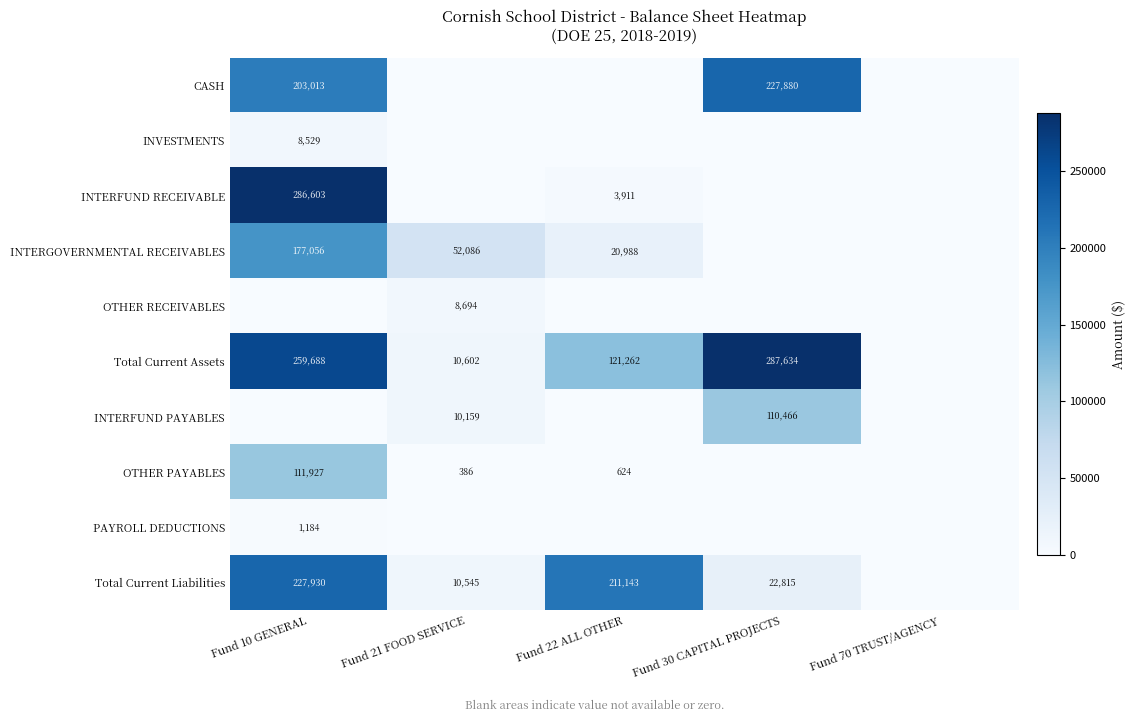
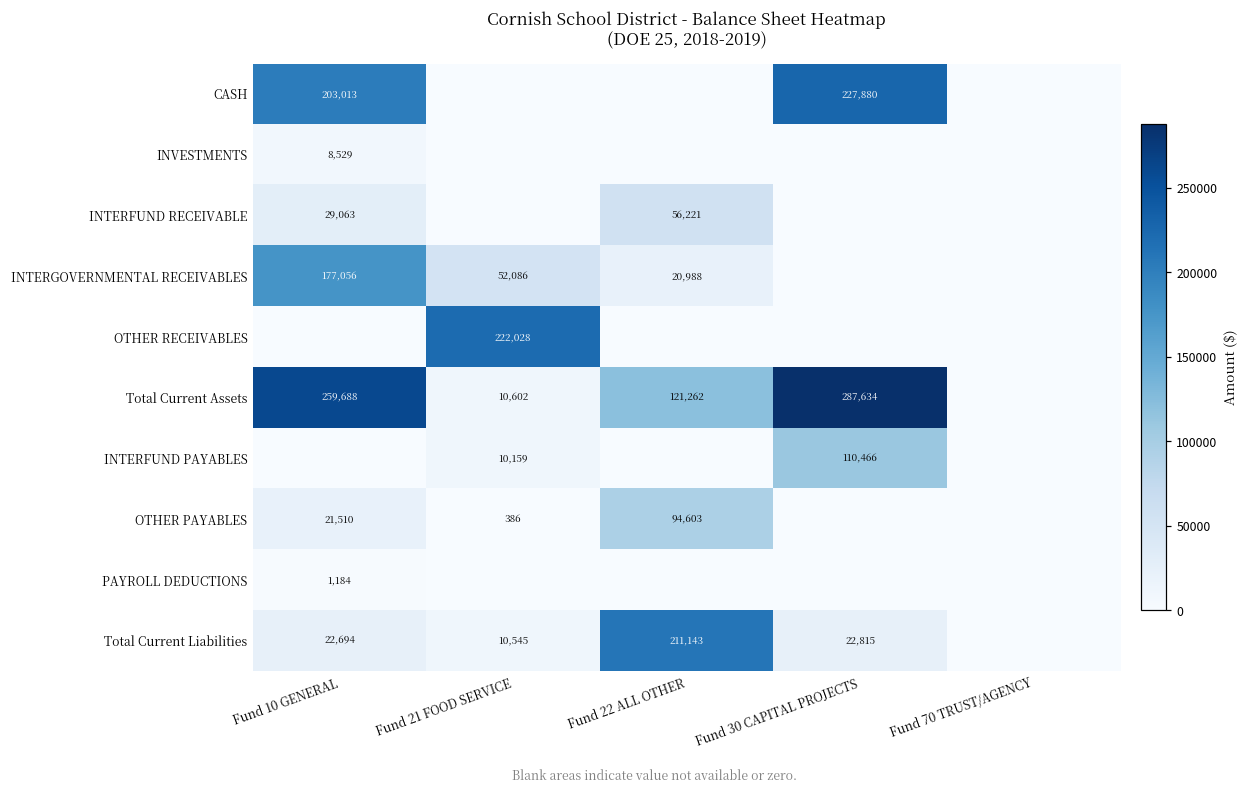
  {
    "CASH": {
      "Fund 10 GENERAL": "203,013",
      "Fund 30 CAPITAL PROJECTS": "227,880"
    },
    "INVESTMENTS": {
      "Fund 10 GENERAL": "8,529"
    },
    "INTERFUND RECEIVABLE": {
-     "Fund 10 GENERAL": "286,603",
-     "Fund 22 ALL OTHER": "3,911"
+     "Fund 10 GENERAL": "29,063",
+     "Fund 22 ALL OTHER": "56,221"
    },
    "INTERGOVERNMENTAL RECEIVABLES": {
      "Fund 10 GENERAL": "177,056",
      "Fund 21 FOOD SERVICE": "52,086",
      "Fund 22 ALL OTHER": "20,988"
    },
    "OTHER RECEIVABLES": {
-     "Fund 21 FOOD SERVICE": "8,694"
+     "Fund 21 FOOD SERVICE": "222,028"
    },
    "Total Current Assets": {
      "Fund 10 GENERAL": "259,688",
      "Fund 21 FOOD SERVICE": "10,602",
      "Fund 22 ALL OTHER": "121,262",
      "Fund 30 CAPITAL PROJECTS": "287,634"
    },
    "INTERFUND PAYABLES": {
      "Fund 21 FOOD SERVICE": "10,159",
      "Fund 30 CAPITAL PROJECTS": "110,466"
    },
    "OTHER PAYABLES": {
-     "Fund 10 GENERAL": "111,927",
+     "Fund 10 GENERAL": "21,510",
      "Fund 21 FOOD SERVICE": "386",
-     "Fund 22 ALL OTHER": "624"
+     "Fund 22 ALL OTHER": "94,603"
    },
    "PAYROLL DEDUCTIONS": {
      "Fund 10 GENERAL": "1,184"
    },
    "Total Current Liabilities": {
-     "Fund 10 GENERAL": "227,930",
+     "Fund 10 GENERAL": "22,694",
      "Fund 21 FOOD SERVICE": "10,545",
      "Fund 22 ALL OTHER": "211,143",
      "Fund 30 CAPITAL PROJECTS": "22,815"
    }
  }
